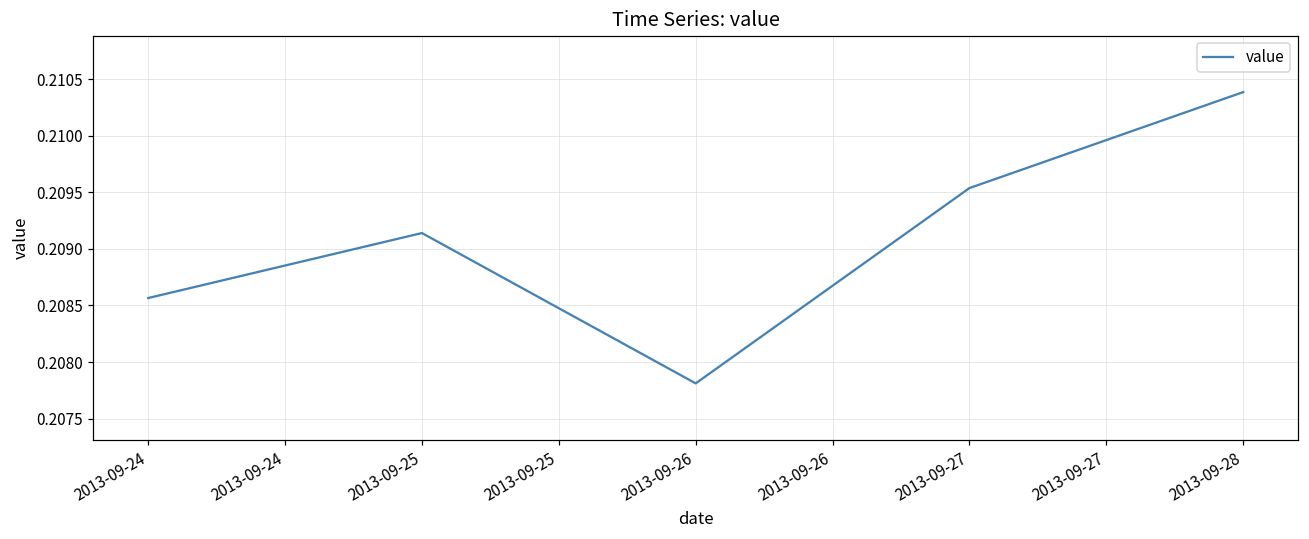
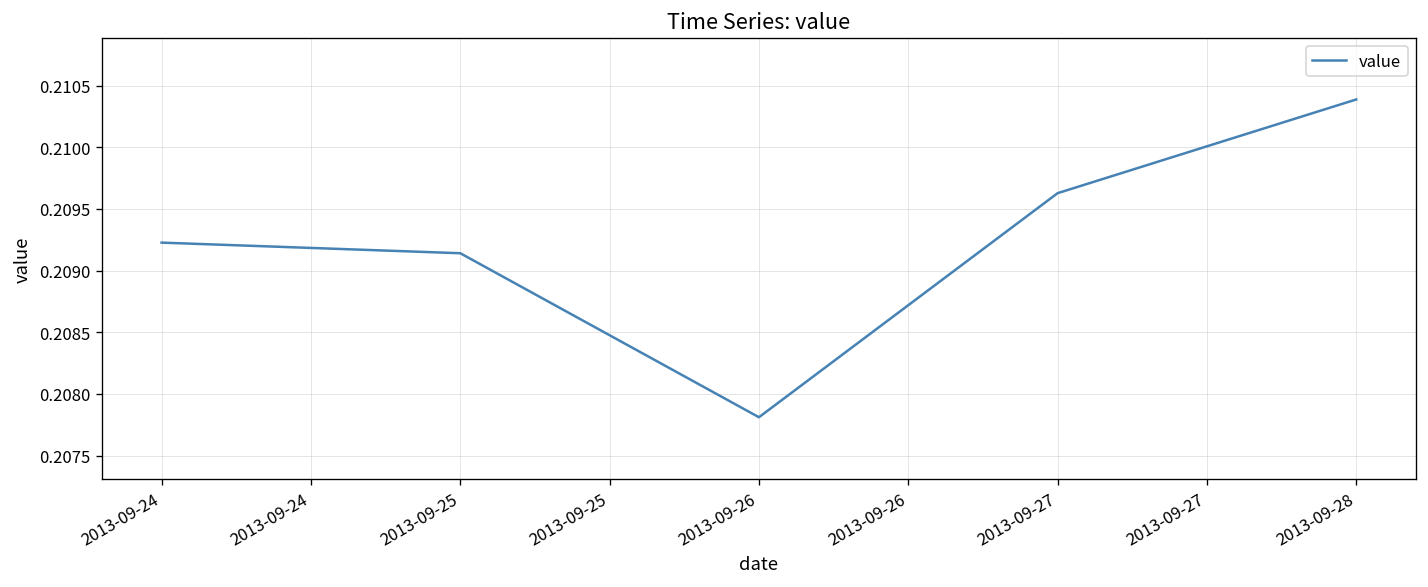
  {
-   "2013-09-24": 0.20857,
+   "2013-09-24": 0.20923,
    "2013-09-25": 0.20914,
    "2013-09-26": 0.20781,
-   "2013-09-27": 0.20954,
+   "2013-09-27": 0.20963,
    "2013-09-28": 0.21039
  }
